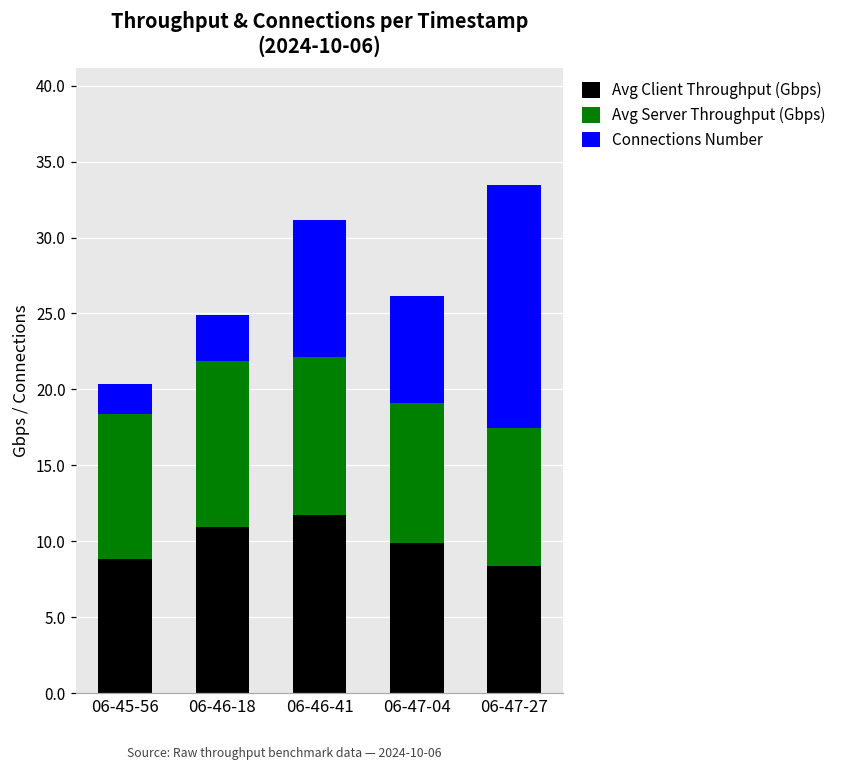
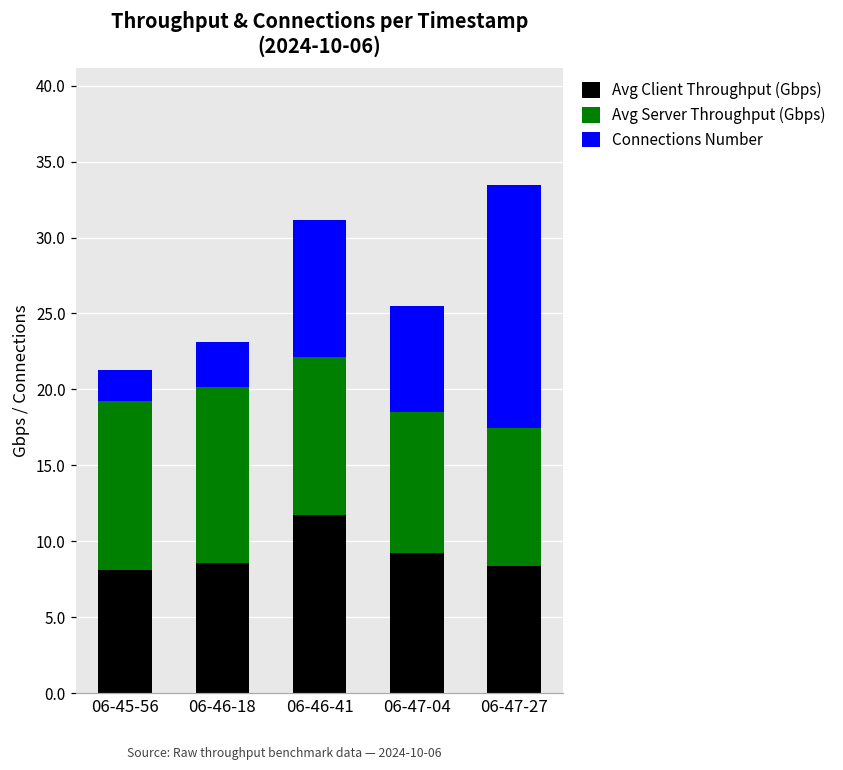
  {
    "Avg Client Throughput (Gbps)": {
-     "06-45-56": 8.8,
-     "06-46-18": 10.9,
+     "06-45-56": 8.1,
+     "06-46-18": 8.6,
      "06-46-41": 11.7,
-     "06-47-04": 9.9,
+     "06-47-04": 9.3,
      "06-47-27": 8.4
    },
    "Avg Server Throughput (Gbps)": {
-     "06-45-56": 9.5,
-     "06-46-18": 10.9,
+     "06-45-56": 11.1,
+     "06-46-18": 11.6,
      "06-46-41": 10.4,
      "06-47-04": 9.3,
      "06-47-27": 9.1
    },
    "Connections Number": {
      "06-45-56": 2.0,
      "06-46-18": 3.0,
      "06-46-41": 9.0,
      "06-47-04": 7.0,
      "06-47-27": 16.0
    }
  }
